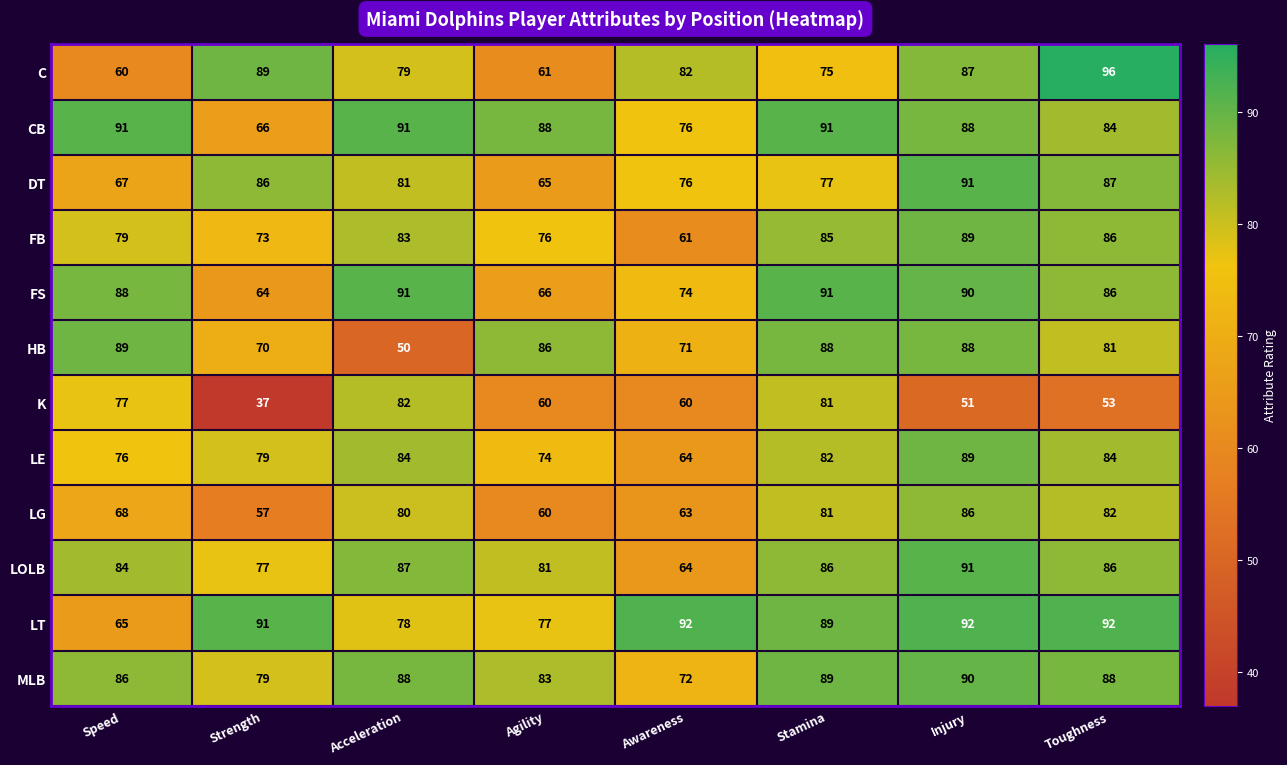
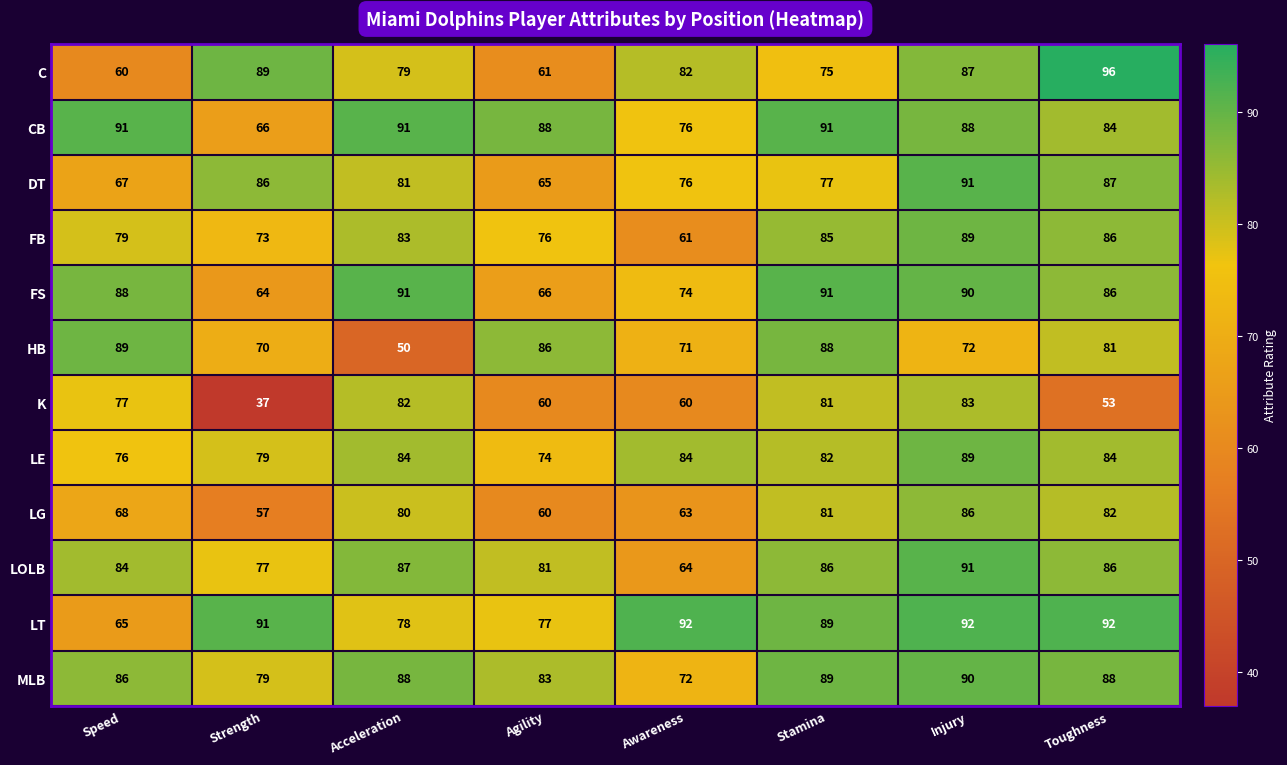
  {
    "C": {
      "Speed": 60,
      "Strength": 89,
      "Acceleration": 79,
      "Agility": 61,
      "Awareness": 82,
      "Stamina": 75,
      "Injury": 87,
      "Toughness": 96
    },
    "CB": {
      "Speed": 91,
      "Strength": 66,
      "Acceleration": 91,
      "Agility": 88,
      "Awareness": 76,
      "Stamina": 91,
      "Injury": 88,
      "Toughness": 84
    },
    "DT": {
      "Speed": 67,
      "Strength": 86,
      "Acceleration": 81,
      "Agility": 65,
      "Awareness": 76,
      "Stamina": 77,
      "Injury": 91,
      "Toughness": 87
    },
    "FB": {
      "Speed": 79,
      "Strength": 73,
      "Acceleration": 83,
      "Agility": 76,
      "Awareness": 61,
      "Stamina": 85,
      "Injury": 89,
      "Toughness": 86
    },
    "FS": {
      "Speed": 88,
      "Strength": 64,
      "Acceleration": 91,
      "Agility": 66,
      "Awareness": 74,
      "Stamina": 91,
      "Injury": 90,
      "Toughness": 86
    },
    "HB": {
      "Speed": 89,
      "Strength": 70,
      "Acceleration": 50,
      "Agility": 86,
      "Awareness": 71,
      "Stamina": 88,
-     "Injury": 88,
+     "Injury": 72,
      "Toughness": 81
    },
    "K": {
      "Speed": 77,
      "Strength": 37,
      "Acceleration": 82,
      "Agility": 60,
      "Awareness": 60,
      "Stamina": 81,
-     "Injury": 51,
+     "Injury": 83,
      "Toughness": 53
    },
    "LE": {
      "Speed": 76,
      "Strength": 79,
      "Acceleration": 84,
      "Agility": 74,
-     "Awareness": 64,
+     "Awareness": 84,
      "Stamina": 82,
      "Injury": 89,
      "Toughness": 84
    },
    "LG": {
      "Speed": 68,
      "Strength": 57,
      "Acceleration": 80,
      "Agility": 60,
      "Awareness": 63,
      "Stamina": 81,
      "Injury": 86,
      "Toughness": 82
    },
    "LOLB": {
      "Speed": 84,
      "Strength": 77,
      "Acceleration": 87,
      "Agility": 81,
      "Awareness": 64,
      "Stamina": 86,
      "Injury": 91,
      "Toughness": 86
    },
    "LT": {
      "Speed": 65,
      "Strength": 91,
      "Acceleration": 78,
      "Agility": 77,
      "Awareness": 92,
      "Stamina": 89,
      "Injury": 92,
      "Toughness": 92
    },
    "MLB": {
      "Speed": 86,
      "Strength": 79,
      "Acceleration": 88,
      "Agility": 83,
      "Awareness": 72,
      "Stamina": 89,
      "Injury": 90,
      "Toughness": 88
    }
  }
